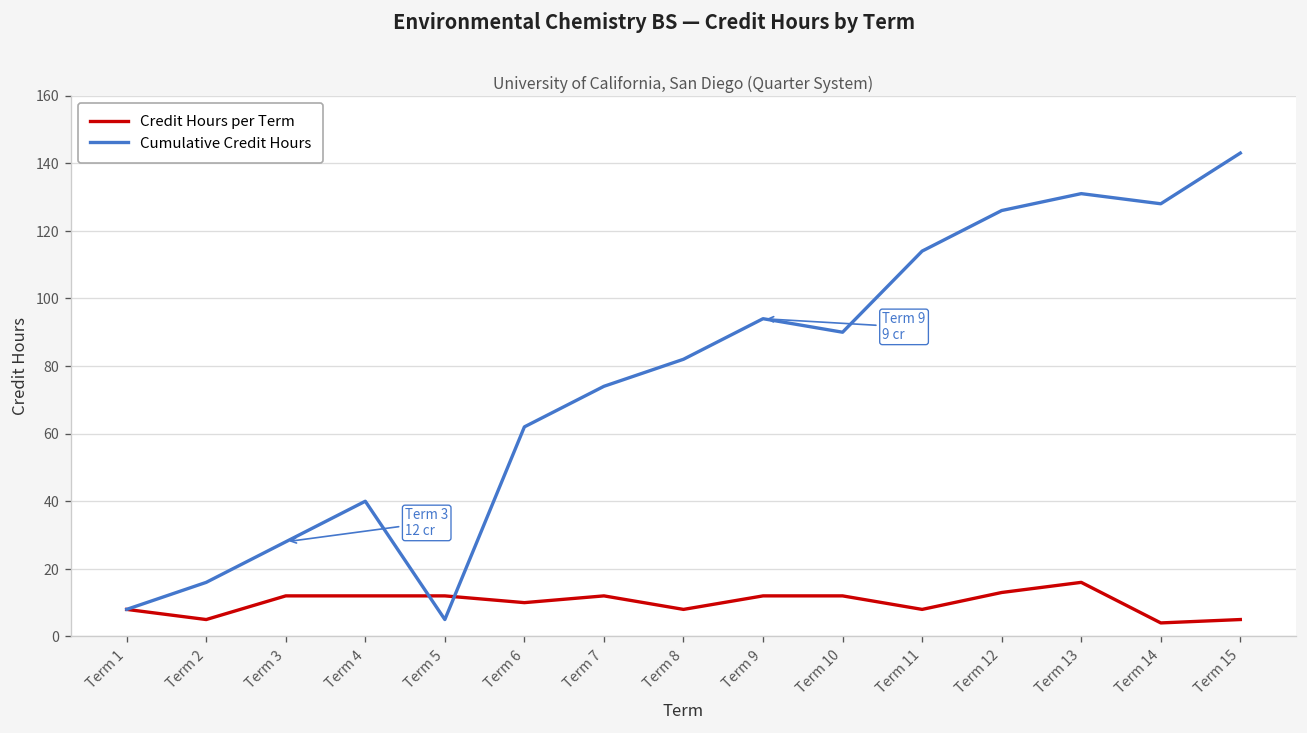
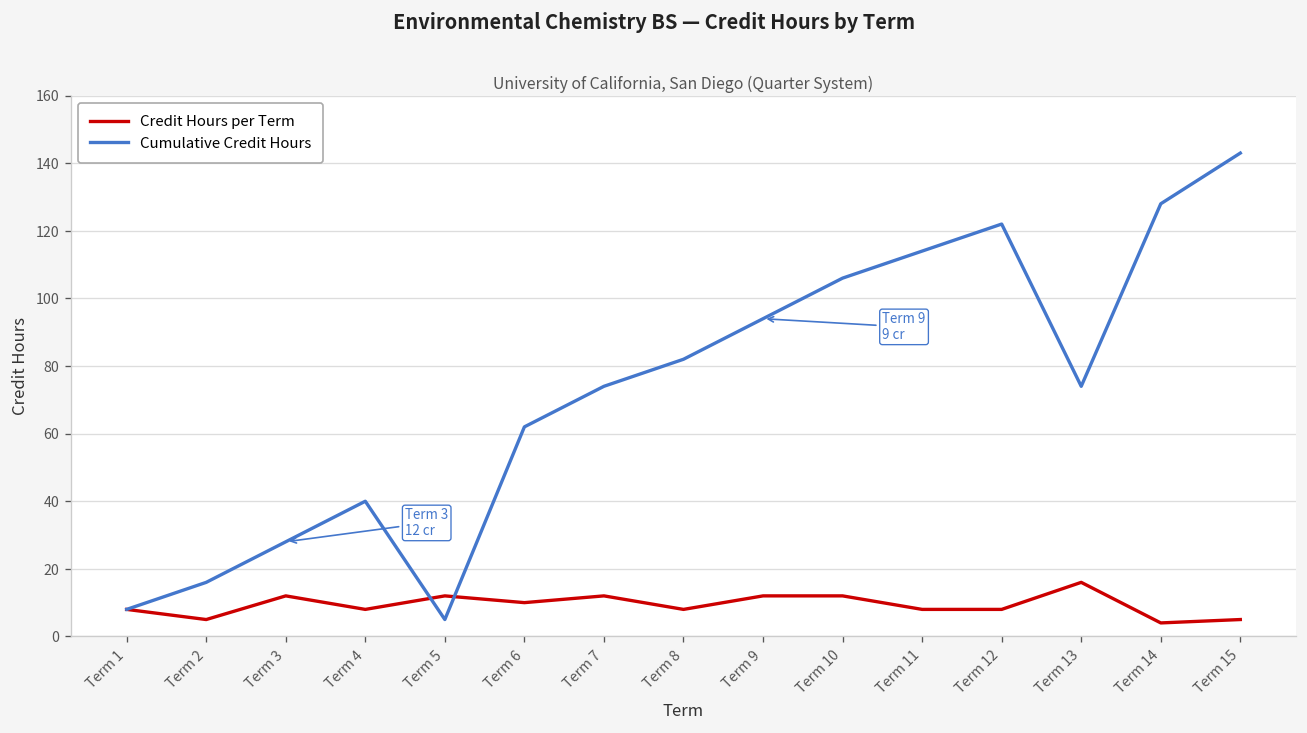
  {
    "Credit Hours per Term": {
      "Term 2": 5,
      "Term 3": 12,
-     "Term 4": 12,
+     "Term 4": 8,
      "Term 5": 12,
      "Term 6": 10,
      "Term 7": 12,
      "Term 8": 8,
      "Term 9": 12,
      "Term 10": 12,
      "Term 11": 8,
-     "Term 12": 13,
+     "Term 12": 8,
      "Term 13": 16,
      "Term 14": 4,
      "Term 15": 5
    },
    "Cumulative Credit Hours": {
      "Term 2": 16,
      "Term 4": 40,
      "Term 5": 5,
      "Term 6": 62,
      "Term 7": 74,
      "Term 8": 82,
-     "Term 10": 90,
+     "Term 10": 106,
      "Term 11": 114,
-     "Term 12": 126,
-     "Term 13": 131,
+     "Term 12": 122,
+     "Term 13": 74,
      "Term 14": 128,
      "Term 15": 143
    }
  }
